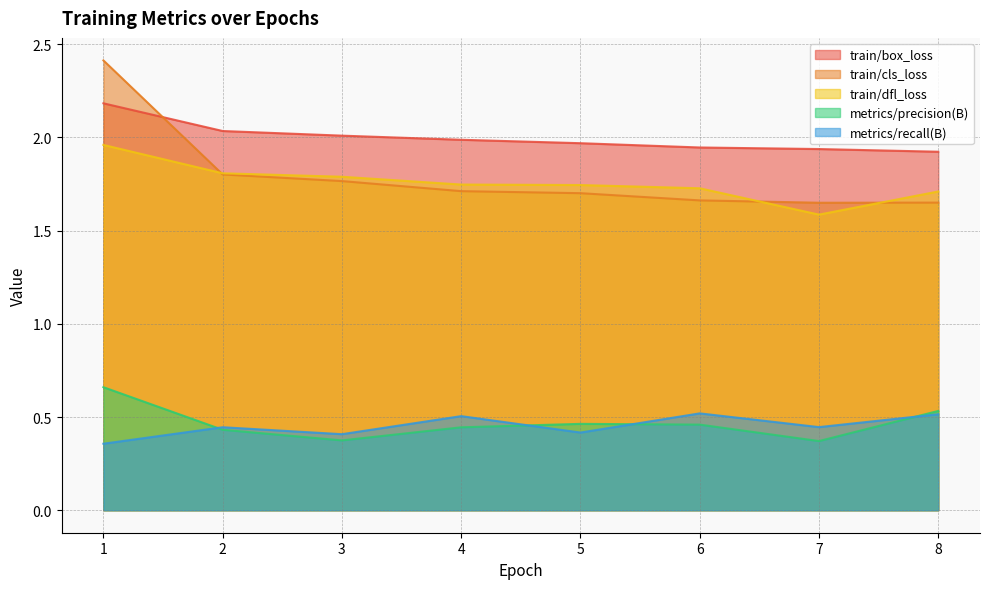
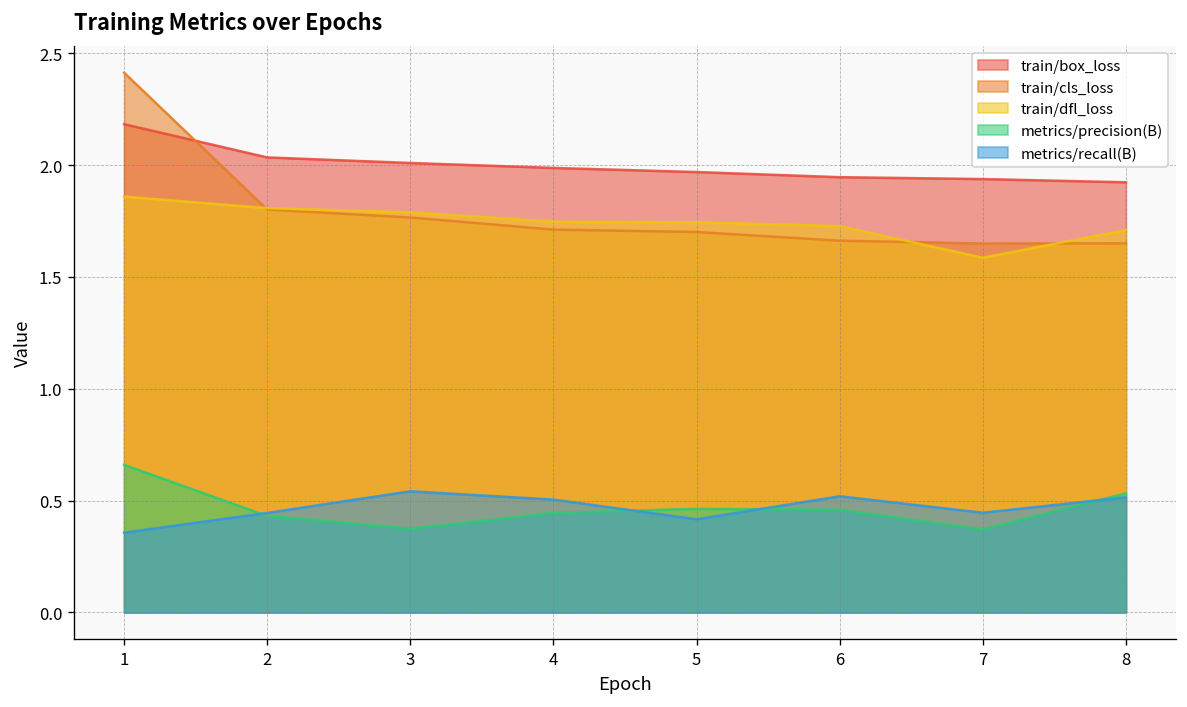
  {
    "train/dfl_loss": {
-     "1": 1.96,
+     "1": 1.86,
      "3": 1.79,
      "4": 1.75,
      "5": 1.74,
      "6": 1.73,
      "7": 1.59,
      "8": 1.71
    },
    "metrics/precision(B)": {
      "1": 0.66,
      "2": 0.43,
      "3": 0.37,
      "4": 0.44,
      "5": 0.46,
      "6": 0.46,
      "7": 0.37,
      "8": 0.53
    },
    "metrics/recall(B)": {
      "1": 0.36,
      "2": 0.45,
-     "3": 0.41,
+     "3": 0.54,
      "4": 0.50,
      "5": 0.42,
      "6": 0.52,
      "7": 0.45,
      "8": 0.51
    }
  }
